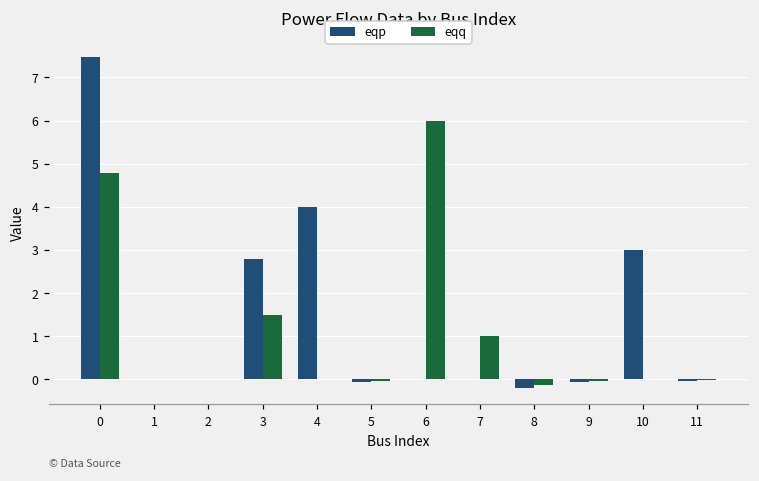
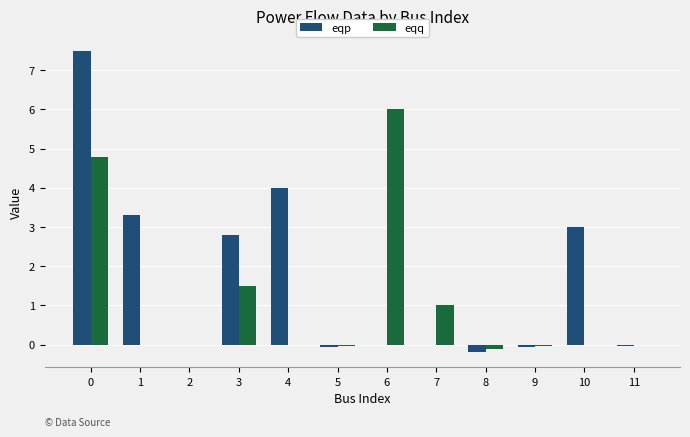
  {
    "eqp": {
      "0": 7.5,
-     "1": 0.0,
+     "1": 3.3,
      "3": 2.8,
      "4": 4.0,
      "5": -0.1,
      "8": -0.2,
      "9": -0.1,
      "10": 3.0
    },
    "eqq": {
      "0": 4.8,
      "1": 0.0,
      "3": 1.5,
      "6": 6.0,
      "7": 1.0,
      "8": -0.1
    }
  }
